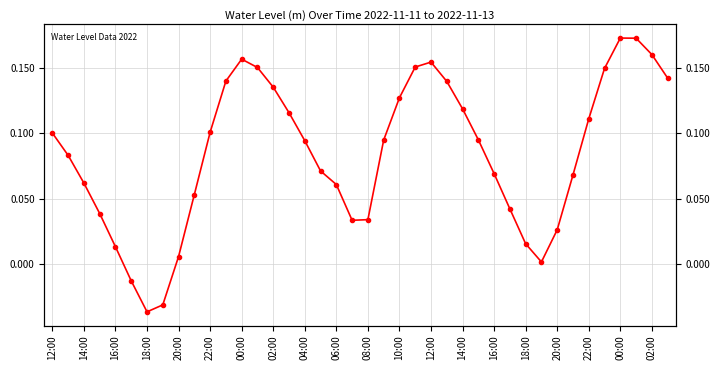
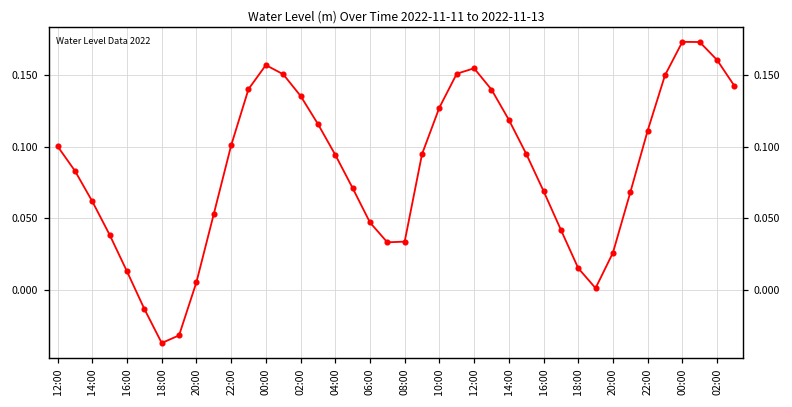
  {
    "04:00": 0.094,
-   "06:00": 0.061,
+   "06:00": 0.047,
    "08:00": 0.034,
    "10:00": 0.127
  }
